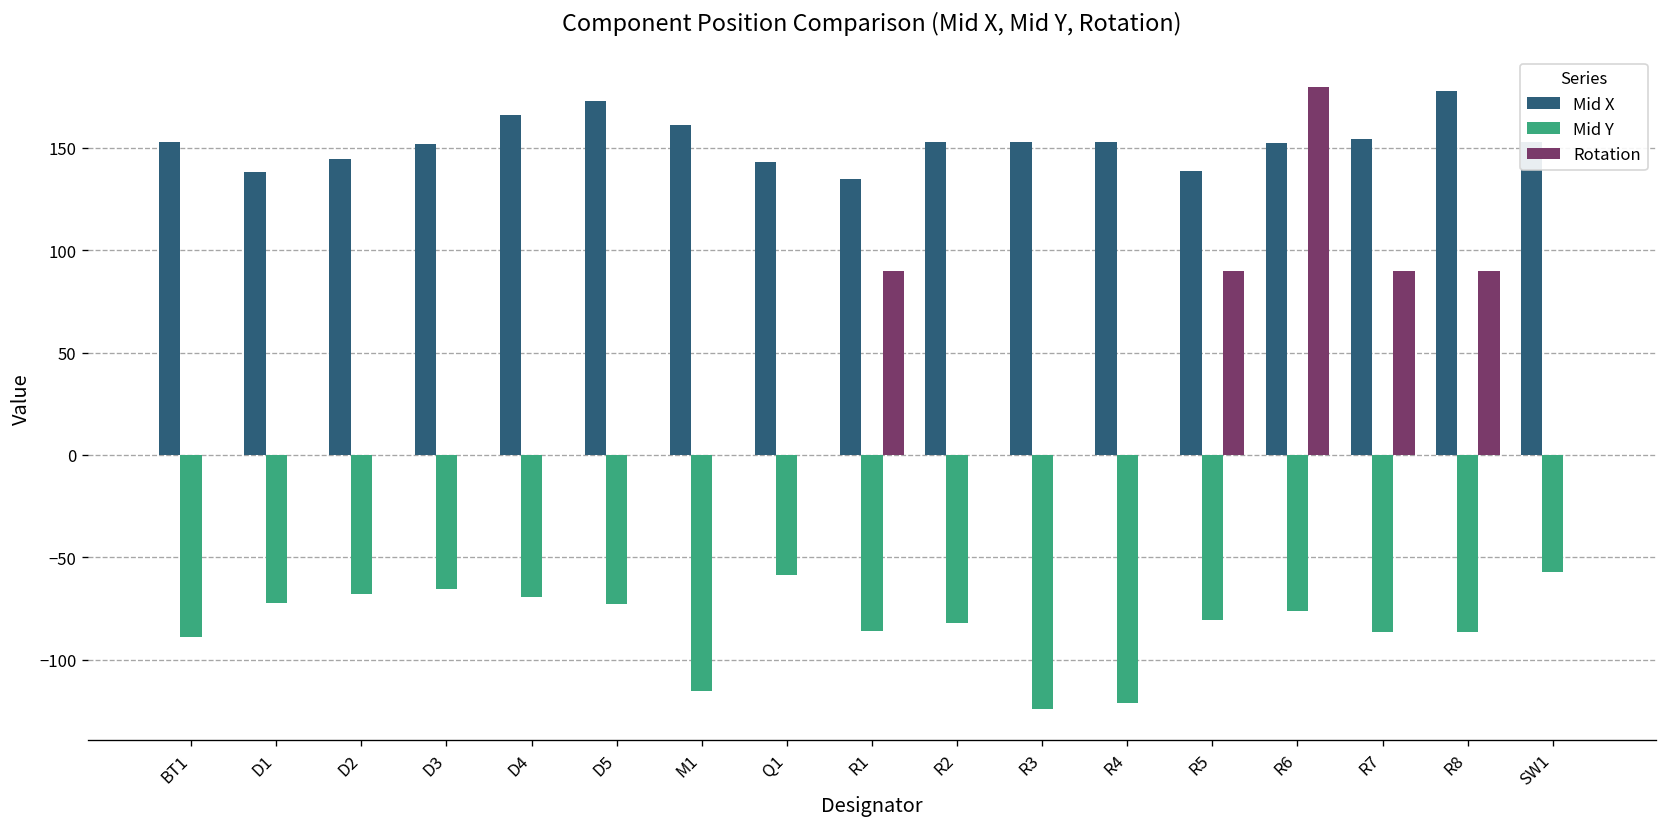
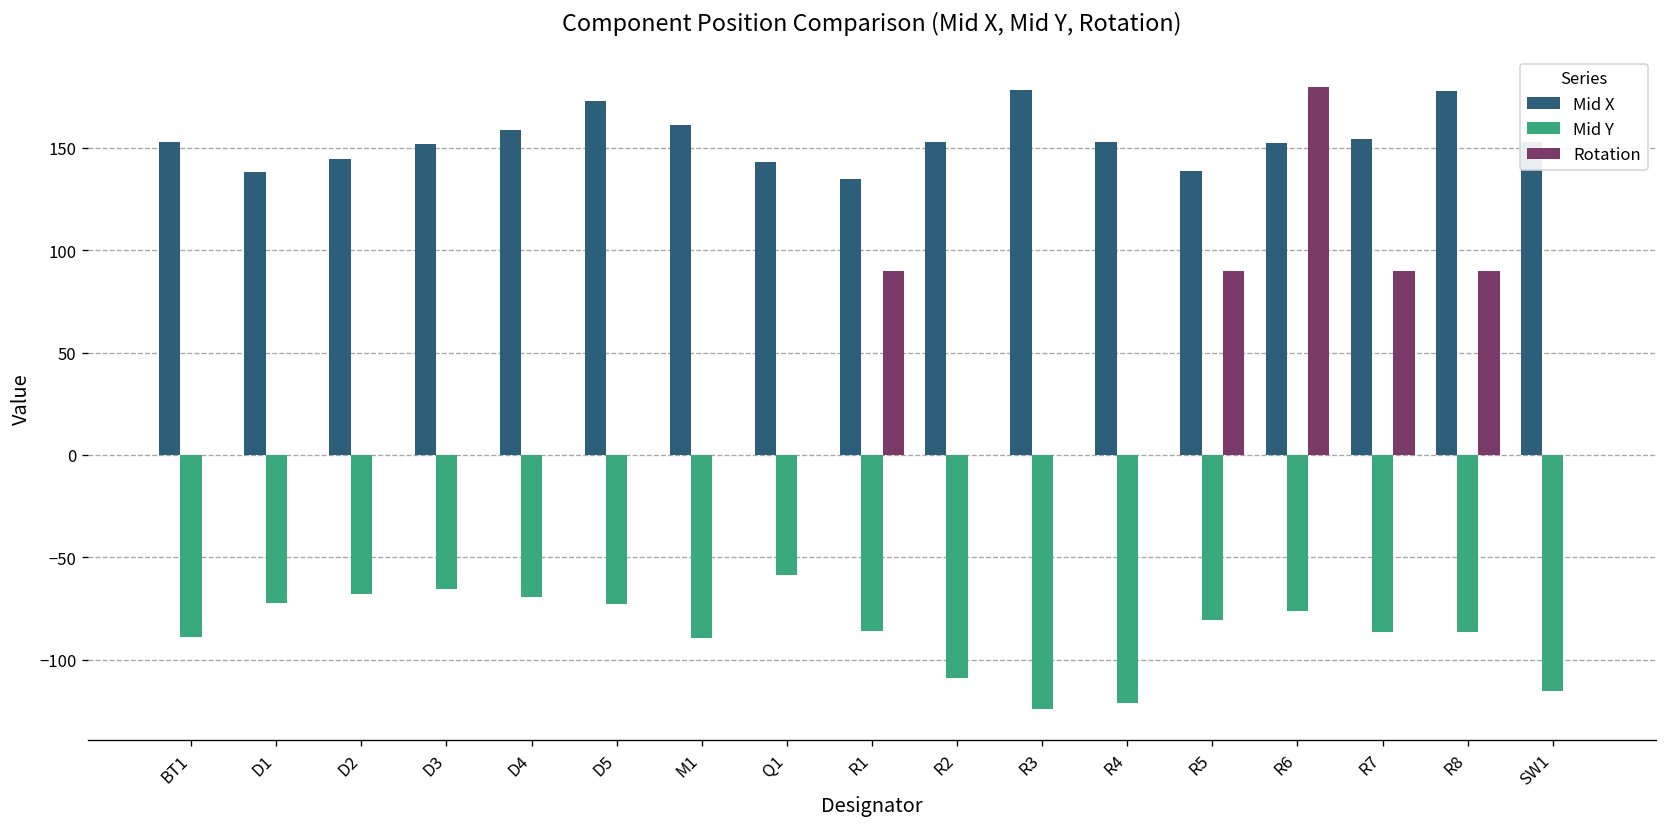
  {
    "Mid X": {
      "BT1": 153,
      "D1": 138,
      "D2": 145,
      "D3": 152,
-     "D4": 166,
+     "D4": 159,
      "D5": 173,
      "M1": 161,
      "Q1": 143,
      "R1": 135,
      "R2": 153,
-     "R3": 153,
+     "R3": 178,
      "R4": 153,
      "R5": 139,
      "R6": 153,
      "R7": 154,
      "R8": 178
    },
    "Mid Y": {
      "BT1": -89,
      "D1": -73,
      "D2": -68,
      "D3": -66,
      "D4": -70,
      "D5": -73,
-     "M1": -115,
+     "M1": -89,
      "Q1": -59,
      "R1": -86,
-     "R2": -82,
+     "R2": -109,
      "R3": -124,
      "R4": -121,
      "R5": -81,
      "R6": -76,
      "R7": -87,
      "R8": -87,
-     "SW1": -57
+     "SW1": -115
    },
    "Rotation": {
      "BT1": 0,
      "D1": 0,
      "D2": 0,
      "D3": 0,
      "D4": 0,
      "D5": 0,
      "M1": 0,
      "Q1": 0,
      "R1": 90,
      "R2": 0,
      "R3": 0,
      "R4": 0,
      "R5": 90,
      "R6": 180,
      "R7": 90,
      "R8": 90,
      "SW1": 0
    }
  }
